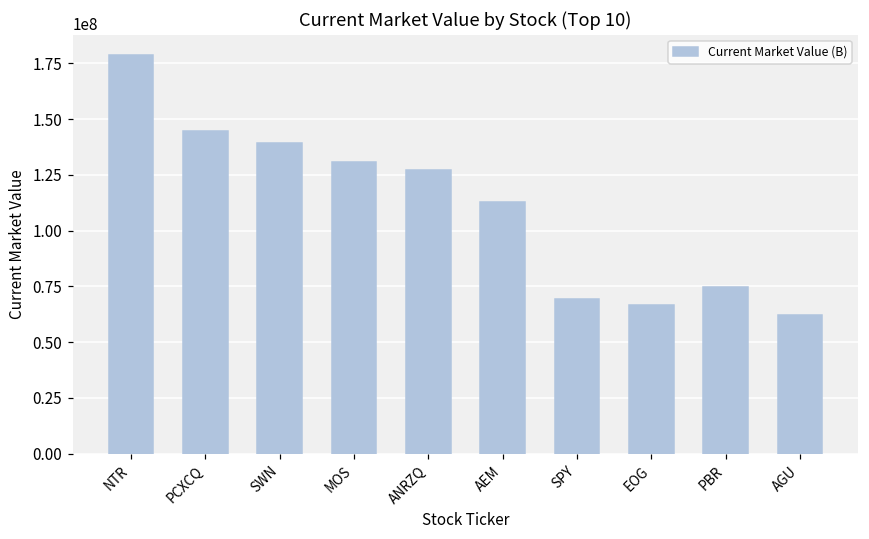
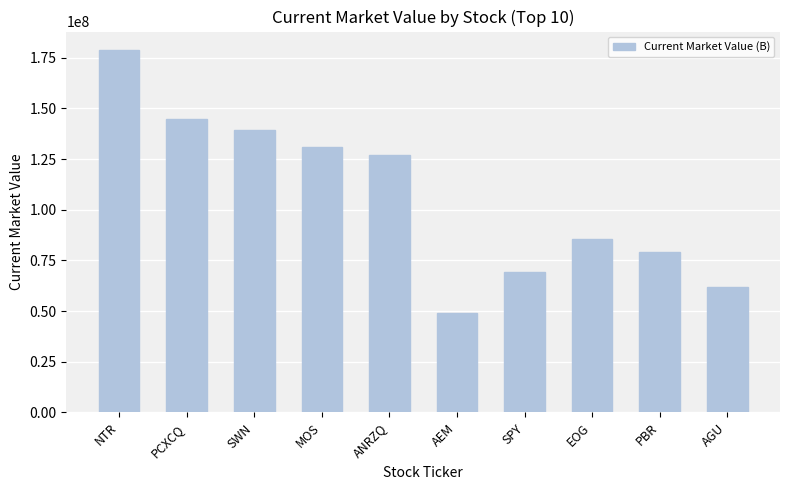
  {
    "NTR": 179000000,
    "PCXCQ": 145000000,
    "SWN": 139000000,
    "MOS": 131000000,
    "ANRZQ": 127000000,
-   "AEM": 113000000,
+   "AEM": 49000000,
    "SPY": 69000000,
-   "EOG": 67000000,
-   "PBR": 75000000,
+   "EOG": 86000000,
+   "PBR": 79000000,
    "AGU": 62000000
  }
